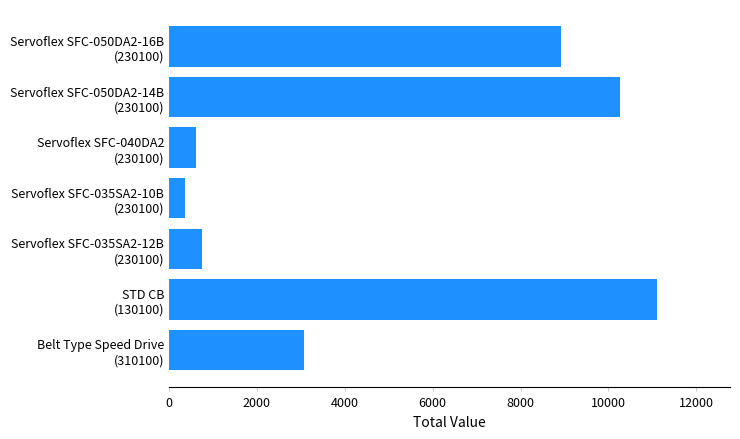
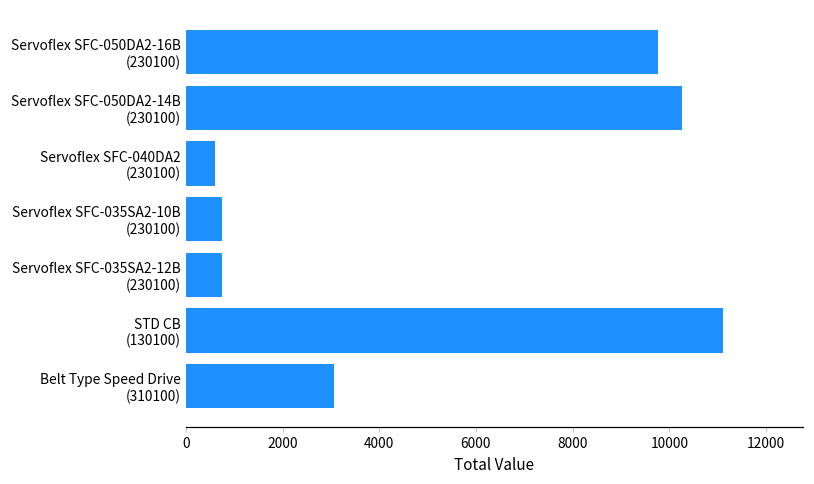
  {
-   "Servoflex SFC-050DA2-16B (230100)": 8900,
+   "Servoflex SFC-050DA2-16B (230100)": 9800,
    "Servoflex SFC-050DA2-14B (230100)": 10300,
    "Servoflex SFC-040DA2 (230100)": 600,
-   "Servoflex SFC-035SA2-10B (230100)": 400,
+   "Servoflex SFC-035SA2-10B (230100)": 700,
    "Servoflex SFC-035SA2-12B (230100)": 700,
    "STD CB (130100)": 11100,
    "Belt Type Speed Drive (310100)": 3100
  }
